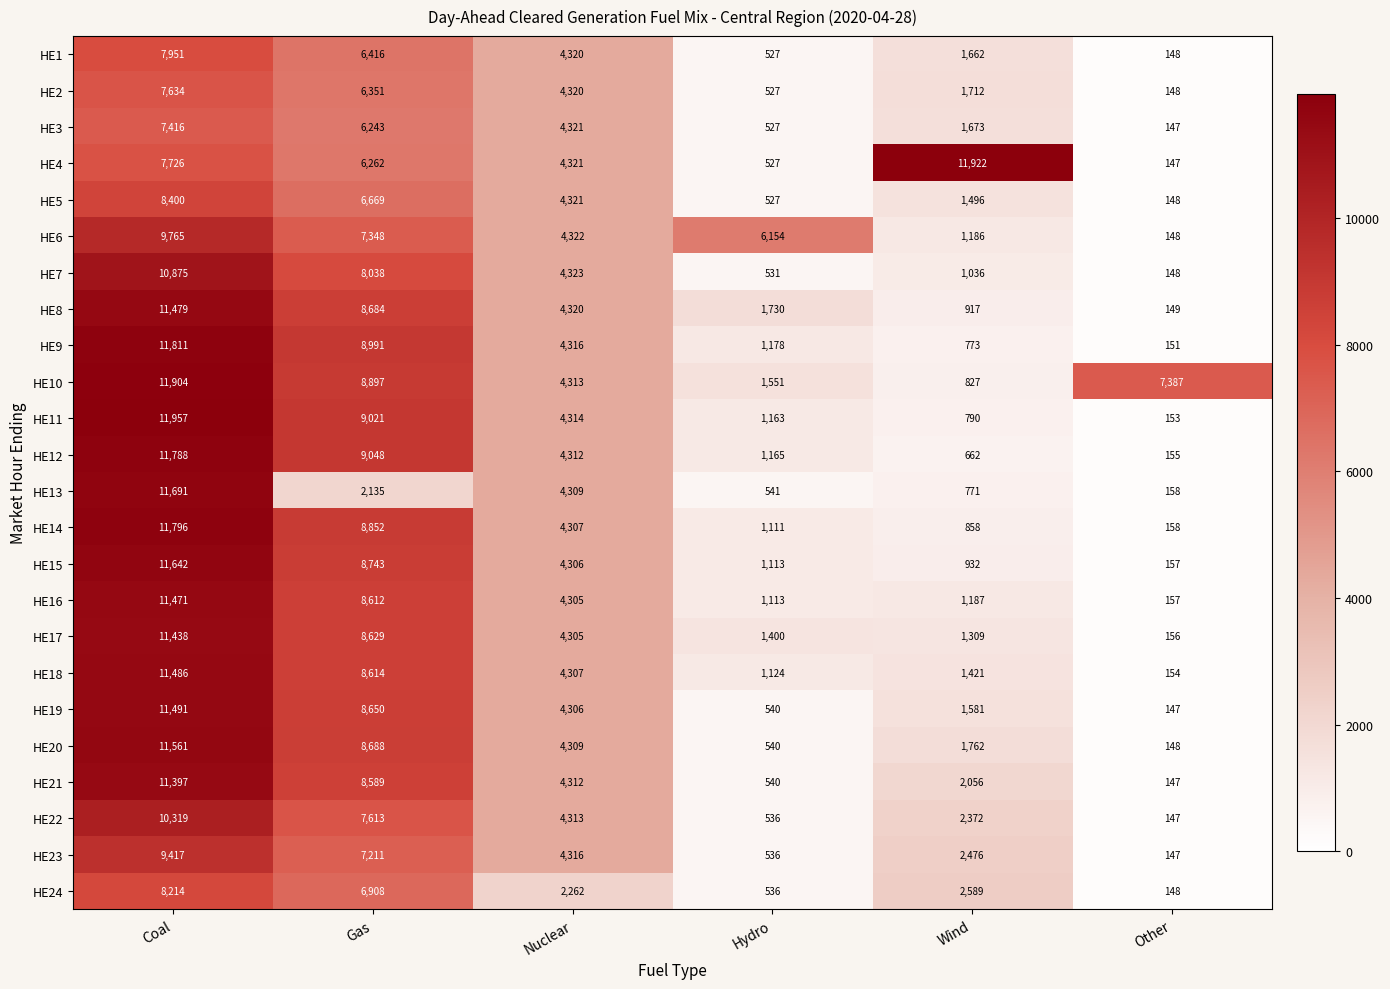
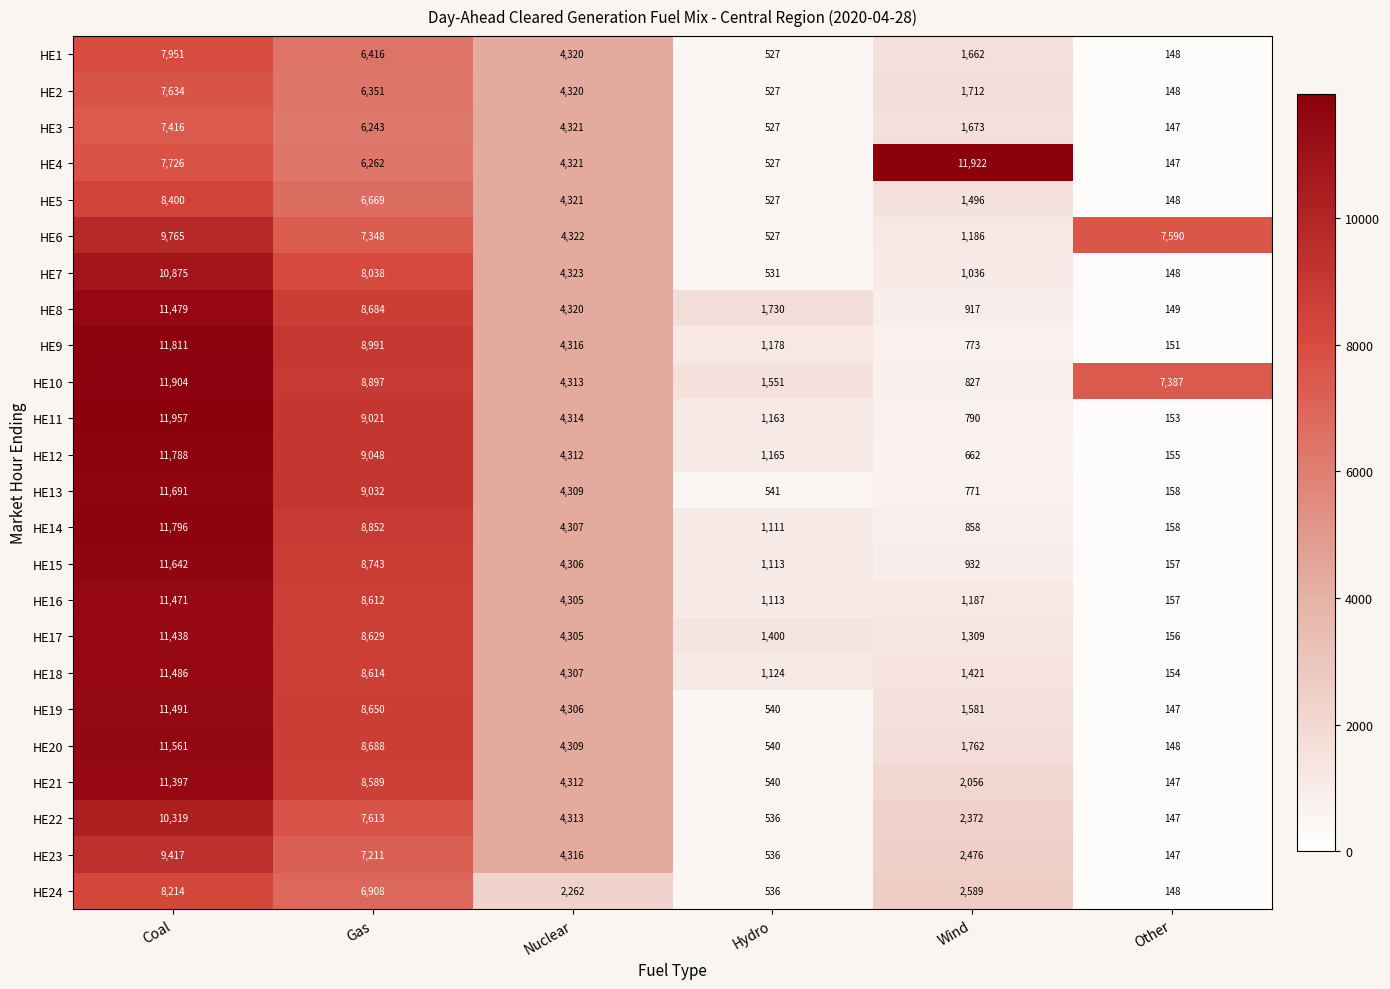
  {
    "HE1": {
      "Coal": "7,951",
      "Gas": "6,416",
      "Nuclear": "4,320",
      "Hydro": "527",
      "Wind": "1,662",
      "Other": "148"
    },
    "HE2": {
      "Coal": "7,634",
      "Gas": "6,351",
      "Nuclear": "4,320",
      "Hydro": "527",
      "Wind": "1,712",
      "Other": "148"
    },
    "HE3": {
      "Coal": "7,416",
      "Gas": "6,243",
      "Nuclear": "4,321",
      "Hydro": "527",
      "Wind": "1,673",
      "Other": "147"
    },
    "HE4": {
      "Coal": "7,726",
      "Gas": "6,262",
      "Nuclear": "4,321",
      "Hydro": "527",
      "Wind": "11,922",
      "Other": "147"
    },
    "HE5": {
      "Coal": "8,400",
      "Gas": "6,669",
      "Nuclear": "4,321",
      "Hydro": "527",
      "Wind": "1,496",
      "Other": "148"
    },
    "HE6": {
      "Coal": "9,765",
      "Gas": "7,348",
      "Nuclear": "4,322",
-     "Hydro": "6,154",
+     "Hydro": "527",
      "Wind": "1,186",
-     "Other": "148"
+     "Other": "7,590"
    },
    "HE7": {
      "Coal": "10,875",
      "Gas": "8,038",
      "Nuclear": "4,323",
      "Hydro": "531",
      "Wind": "1,036",
      "Other": "148"
    },
    "HE8": {
      "Coal": "11,479",
      "Gas": "8,684",
      "Nuclear": "4,320",
      "Hydro": "1,730",
      "Wind": "917",
      "Other": "149"
    },
    "HE9": {
      "Coal": "11,811",
      "Gas": "8,991",
      "Nuclear": "4,316",
      "Hydro": "1,178",
      "Wind": "773",
      "Other": "151"
    },
    "HE10": {
      "Coal": "11,904",
      "Gas": "8,897",
      "Nuclear": "4,313",
      "Hydro": "1,551",
      "Wind": "827",
      "Other": "7,387"
    },
    "HE11": {
      "Coal": "11,957",
      "Gas": "9,021",
      "Nuclear": "4,314",
      "Hydro": "1,163",
      "Wind": "790",
      "Other": "153"
    },
    "HE12": {
      "Coal": "11,788",
      "Gas": "9,048",
      "Nuclear": "4,312",
      "Hydro": "1,165",
      "Wind": "662",
      "Other": "155"
    },
    "HE13": {
      "Coal": "11,691",
-     "Gas": "2,135",
+     "Gas": "9,032",
      "Nuclear": "4,309",
      "Hydro": "541",
      "Wind": "771",
      "Other": "158"
    },
    "HE14": {
      "Coal": "11,796",
      "Gas": "8,852",
      "Nuclear": "4,307",
      "Hydro": "1,111",
      "Wind": "858",
      "Other": "158"
    },
    "HE15": {
      "Coal": "11,642",
      "Gas": "8,743",
      "Nuclear": "4,306",
      "Hydro": "1,113",
      "Wind": "932",
      "Other": "157"
    },
    "HE16": {
      "Coal": "11,471",
      "Gas": "8,612",
      "Nuclear": "4,305",
      "Hydro": "1,113",
      "Wind": "1,187",
      "Other": "157"
    },
    "HE17": {
      "Coal": "11,438",
      "Gas": "8,629",
      "Nuclear": "4,305",
      "Hydro": "1,400",
      "Wind": "1,309",
      "Other": "156"
    },
    "HE18": {
      "Coal": "11,486",
      "Gas": "8,614",
      "Nuclear": "4,307",
      "Hydro": "1,124",
      "Wind": "1,421",
      "Other": "154"
    },
    "HE19": {
      "Coal": "11,491",
      "Gas": "8,650",
      "Nuclear": "4,306",
      "Hydro": "540",
      "Wind": "1,581",
      "Other": "147"
    },
    "HE20": {
      "Coal": "11,561",
      "Gas": "8,688",
      "Nuclear": "4,309",
      "Hydro": "540",
      "Wind": "1,762",
      "Other": "148"
    },
    "HE21": {
      "Coal": "11,397",
      "Gas": "8,589",
      "Nuclear": "4,312",
      "Hydro": "540",
      "Wind": "2,056",
      "Other": "147"
    },
    "HE22": {
      "Coal": "10,319",
      "Gas": "7,613",
      "Nuclear": "4,313",
      "Hydro": "536",
      "Wind": "2,372",
      "Other": "147"
    },
    "HE23": {
      "Coal": "9,417",
      "Gas": "7,211",
      "Nuclear": "4,316",
      "Hydro": "536",
      "Wind": "2,476",
      "Other": "147"
    },
    "HE24": {
      "Coal": "8,214",
      "Gas": "6,908",
      "Nuclear": "2,262",
      "Hydro": "536",
      "Wind": "2,589",
      "Other": "148"
    }
  }
